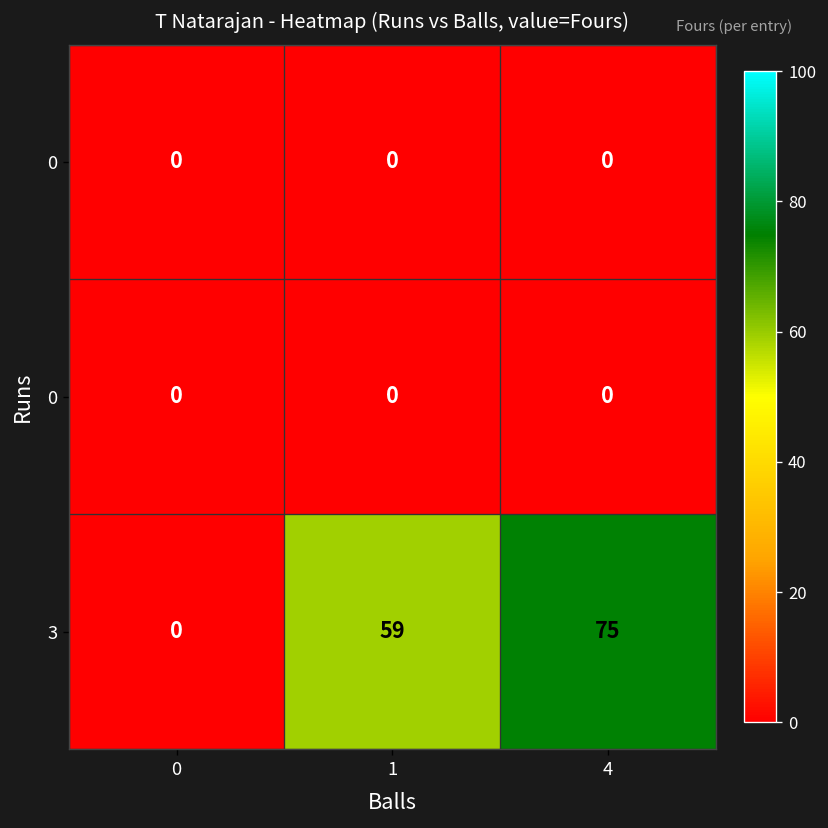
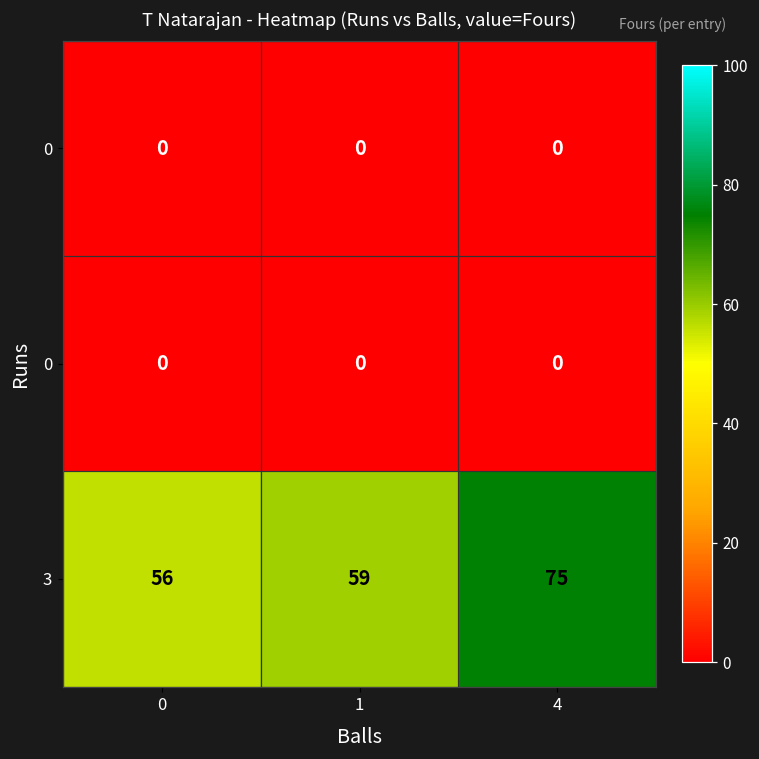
  {
    "3": {
-     "0": 0,
+     "0": 56,
      "1": 59,
      "4": 75
    }
  }
